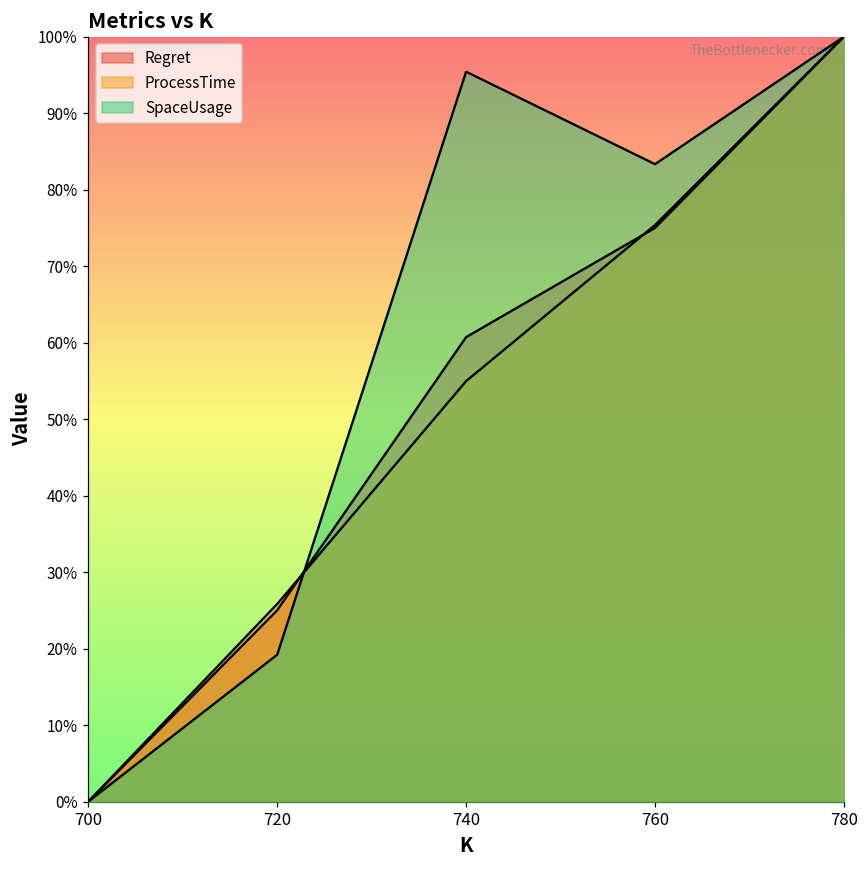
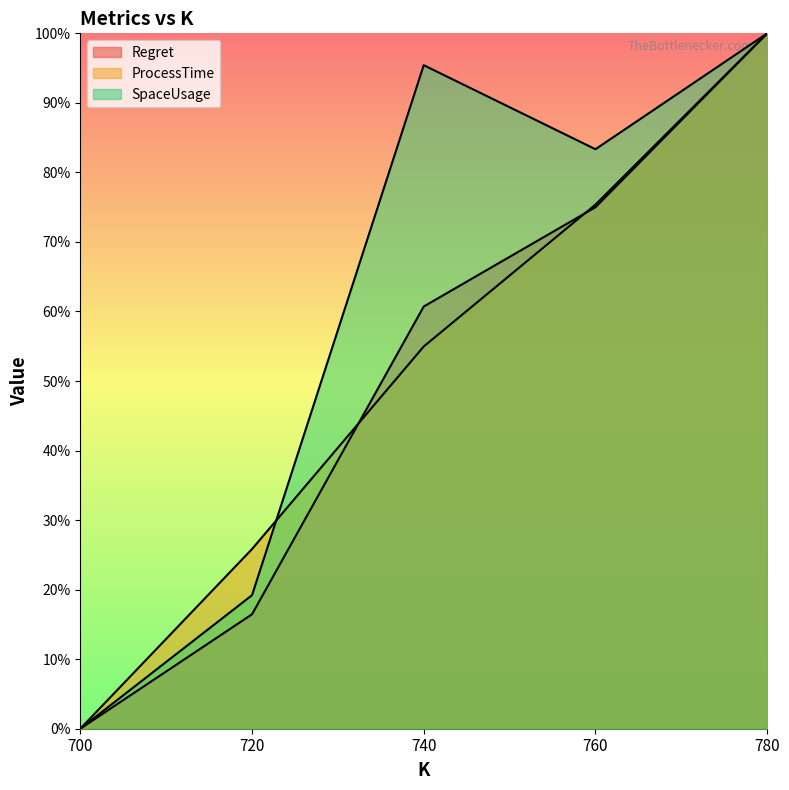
  {
    "Regret": {
-     "720": "25%",
+     "720": "16%",
      "740": "61%",
      "760": "75%"
    },
    "ProcessTime": {
      "720": "26%",
      "740": "55%",
      "760": "75%"
    },
    "SpaceUsage": {
      "720": "19%",
      "740": "95%",
      "760": "83%"
    }
  }
